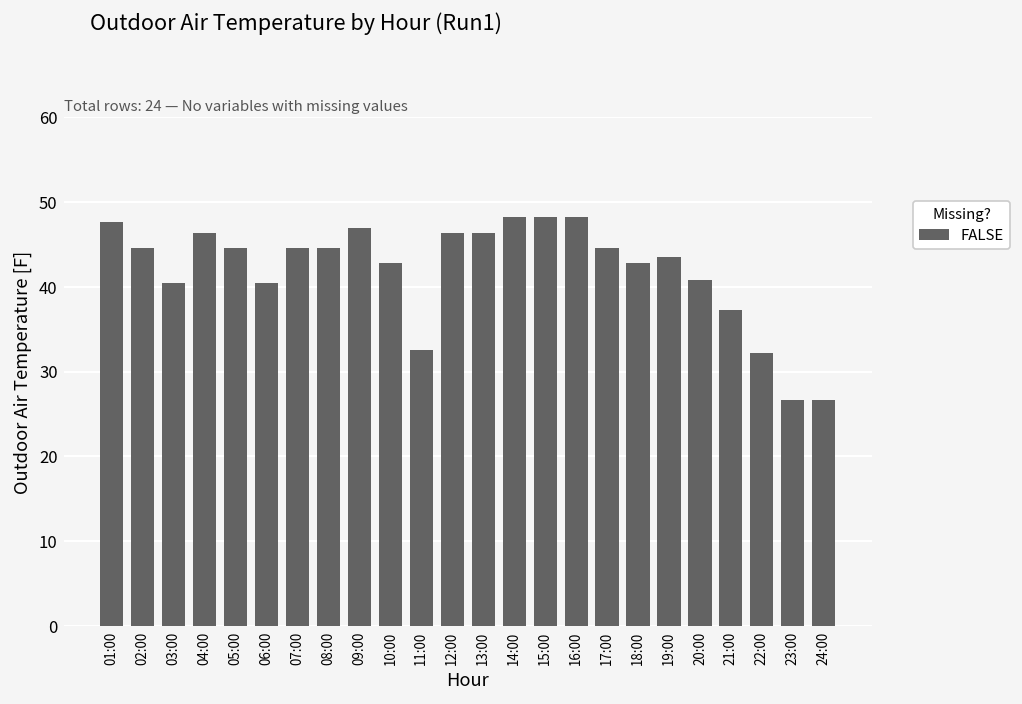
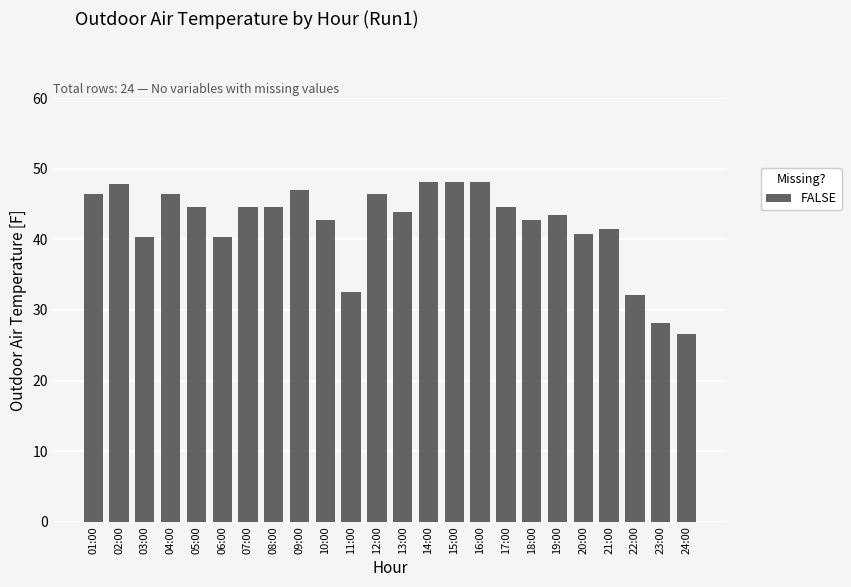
  {
-   "01:00": 48,
-   "02:00": 45,
+   "01:00": 46,
+   "02:00": 48,
    "03:00": 40,
    "04:00": 46,
    "05:00": 45,
    "06:00": 40,
    "07:00": 45,
    "08:00": 45,
    "09:00": 47,
    "10:00": 43,
    "11:00": 33,
    "12:00": 46,
-   "13:00": 46,
+   "13:00": 44,
    "14:00": 48,
    "15:00": 48,
    "16:00": 48,
    "17:00": 45,
    "18:00": 43,
    "19:00": 44,
    "20:00": 41,
-   "21:00": 37,
+   "21:00": 41,
    "22:00": 32,
-   "23:00": 27,
+   "23:00": 28,
    "24:00": 27
  }
